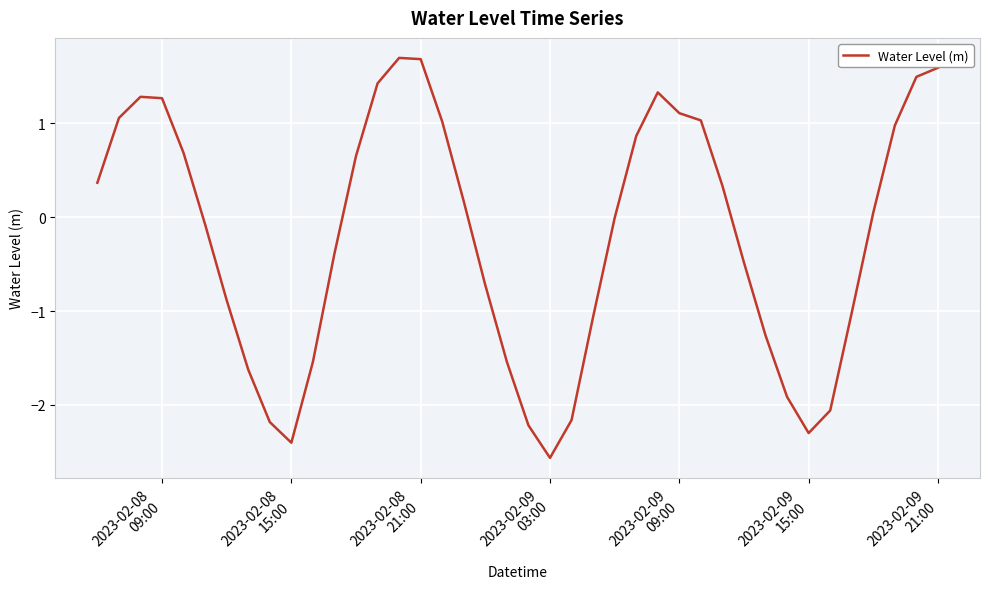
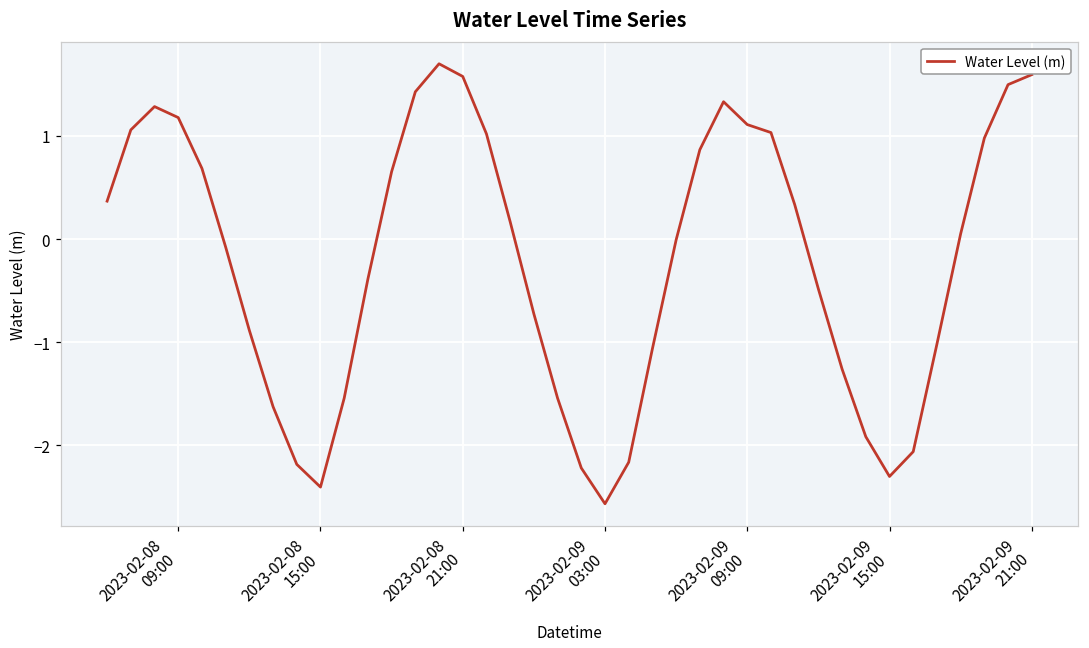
  {
-   "2023-02-08 09:00": 1.3,
+   "2023-02-08 09:00": 1.2,
    "2023-02-08 15:00": -2.4,
-   "2023-02-08 21:00": 1.7,
+   "2023-02-08 21:00": 1.6,
    "2023-02-09 03:00": -2.6,
    "2023-02-09 09:00": 1.1,
    "2023-02-09 15:00": -2.3,
    "2023-02-09 21:00": 1.6
  }
